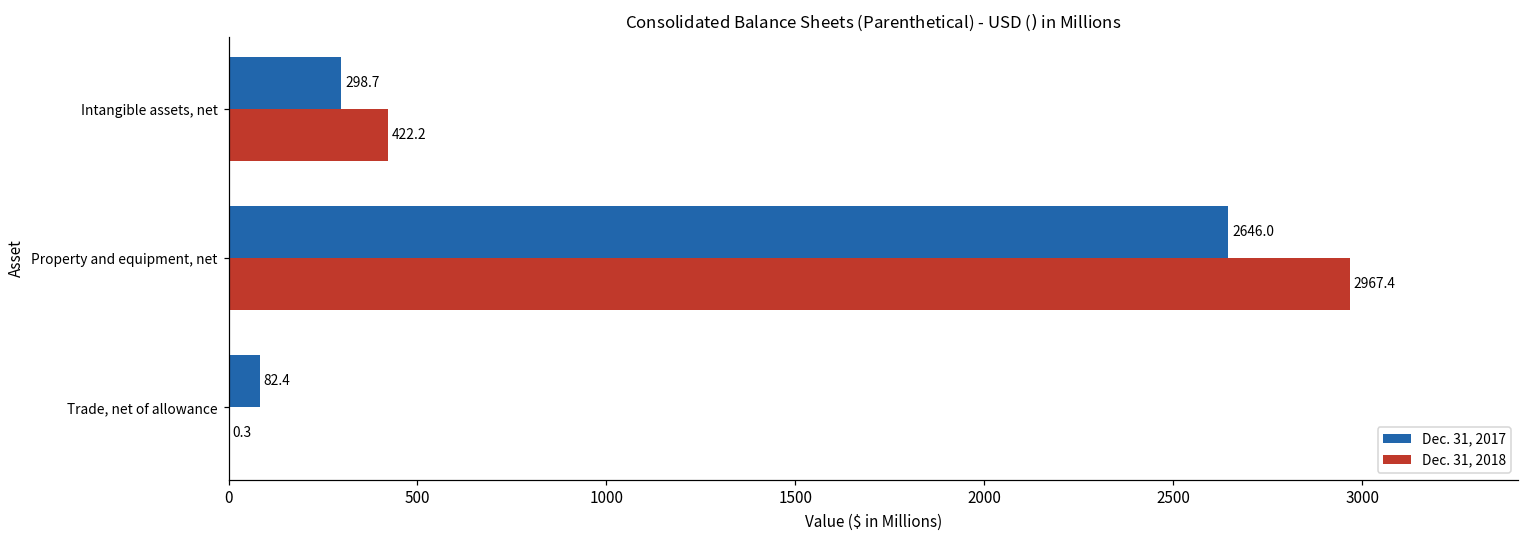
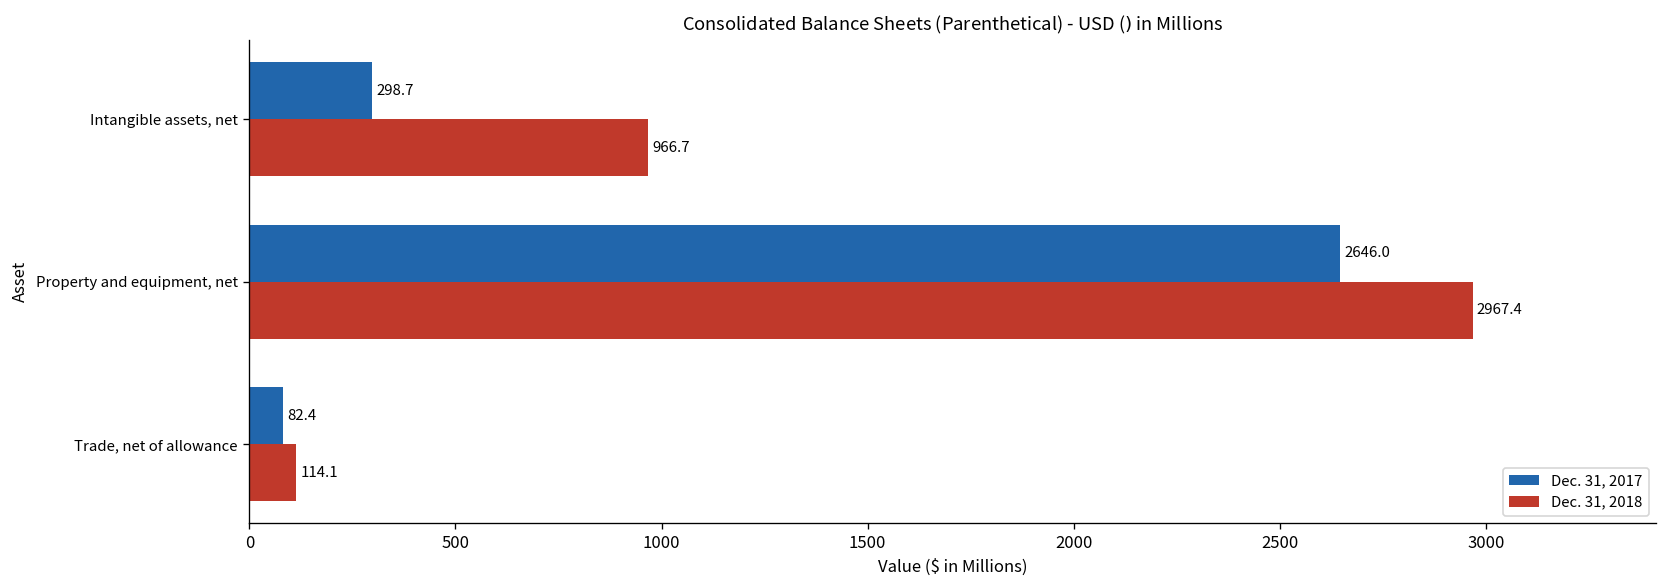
  {
    "Dec. 31, 2017": {
      "Intangible assets, net": 298.7,
      "Property and equipment, net": 2646.0,
      "Trade, net of allowance": 82.4
    },
    "Dec. 31, 2018": {
-     "Intangible assets, net": 422.2,
+     "Intangible assets, net": 966.7,
      "Property and equipment, net": 2967.4,
-     "Trade, net of allowance": 0.3
+     "Trade, net of allowance": 114.1
    }
  }
